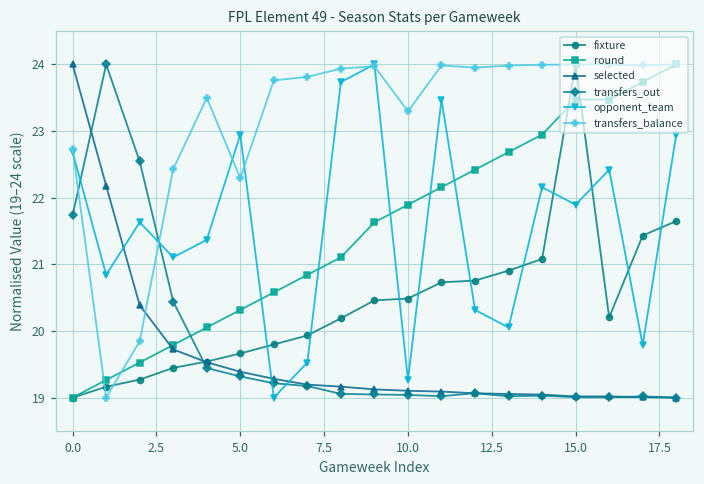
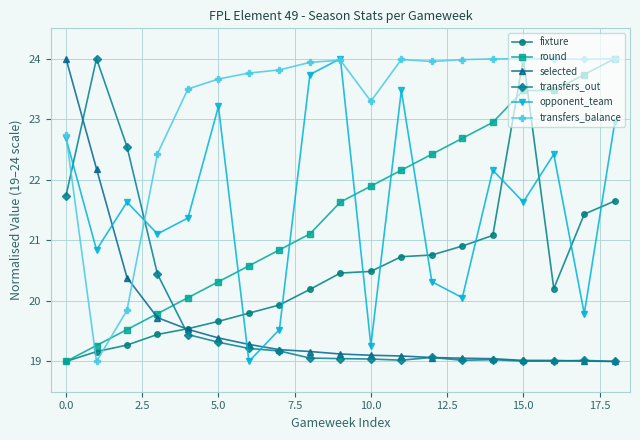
  {
    "opponent_team": {
      "0.0": 22.7,
-     "5.0": 22.9,
+     "5.0": 23.2,
      "10.0": 19.3,
-     "15.0": 21.9
+     "15.0": 21.6
    },
    "transfers_balance": {
      "0.0": 22.7,
-     "5.0": 22.3,
+     "5.0": 23.7,
      "10.0": 23.3
    }
  }
